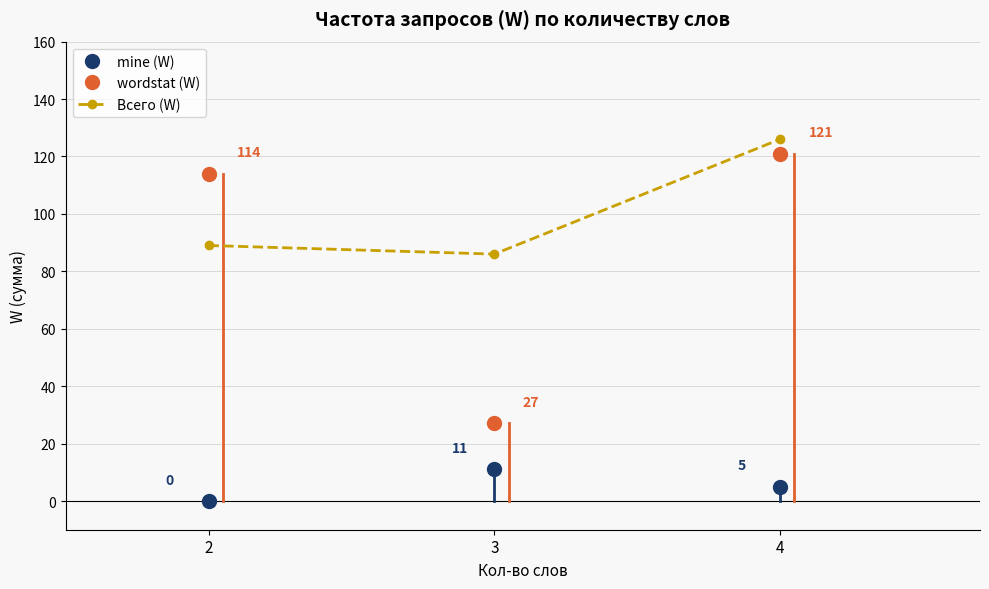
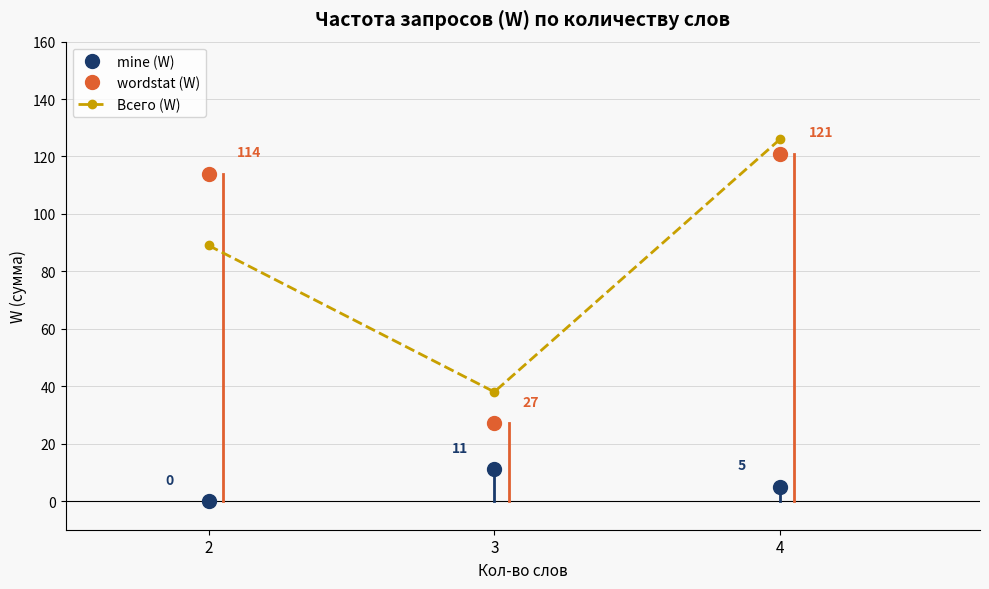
  {
    "Всего (W)": {
      "2": 89,
-     "3": 86,
+     "3": 38,
      "4": 126
    }
  }
